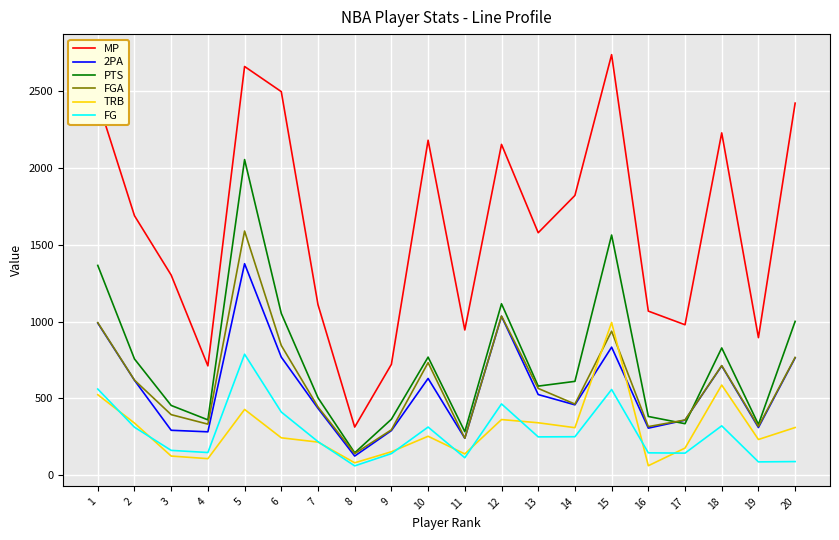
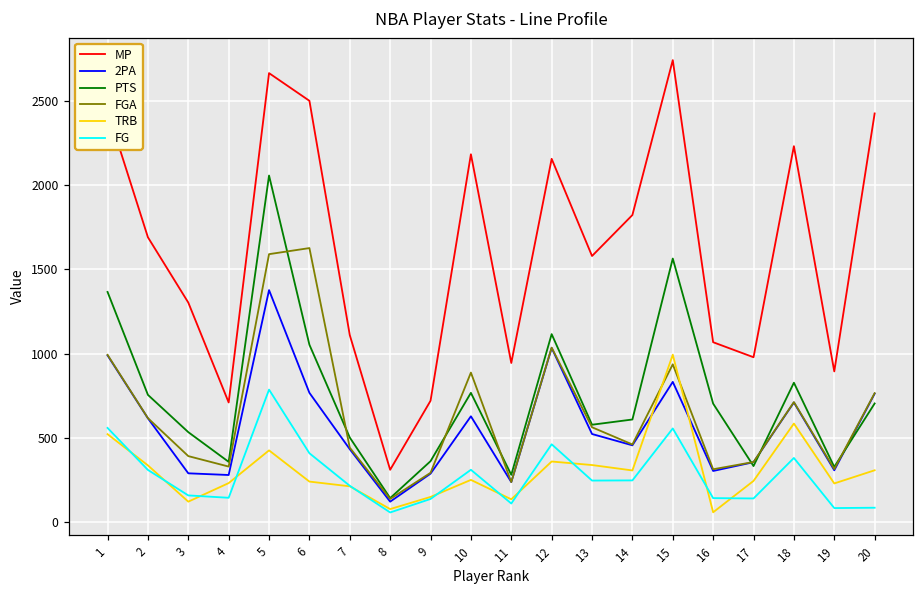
  {
    "MP": {
      "2": 1690,
      "3": 1300,
      "4": 710,
      "5": 2660,
      "6": 2500,
      "7": 1110,
      "8": 310,
      "9": 720,
      "10": 2180,
      "11": 950,
      "12": 2160,
      "13": 1580,
      "14": 1820,
      "15": 2740,
      "16": 1070,
      "17": 980,
      "18": 2230,
      "19": 900,
      "20": 2420
    },
    "2PA": {
      "3": 290,
      "4": 280,
      "5": 1380,
      "6": 770,
      "10": 630,
      "13": 520,
      "15": 830
    },
    "PTS": {
      "1": 1370,
      "2": 760,
-     "3": 450,
+     "3": 540,
      "4": 360,
      "5": 2060,
      "6": 1050,
      "7": 500,
      "9": 360,
      "10": 770,
      "11": 280,
      "12": 1120,
      "14": 610,
      "15": 1560,
-     "16": 380,
+     "16": 700,
      "17": 330,
      "18": 830,
-     "20": 1000
+     "20": 710
    },
    "FGA": {
      "3": 390,
      "4": 330,
      "5": 1590,
-     "6": 840,
-     "10": 730,
+     "6": 1630,
+     "10": 890,
      "15": 940
    },
    "TRB": {
      "1": 520,
      "2": 340,
      "3": 120,
-     "4": 110,
+     "4": 230,
      "5": 430,
      "6": 240,
      "8": 80,
      "10": 250,
      "11": 140,
      "12": 360,
      "13": 340,
      "14": 310,
      "15": 990,
      "16": 60,
-     "17": 180,
+     "17": 250,
      "18": 590,
      "19": 230,
      "20": 310
    },
    "FG": {
      "1": 560,
      "2": 310,
      "3": 160,
      "4": 150,
      "5": 790,
      "6": 410,
      "8": 60,
      "10": 310,
      "11": 110,
      "12": 460,
      "13": 250,
      "14": 250,
      "15": 560,
      "16": 140,
      "17": 140,
-     "18": 320,
+     "18": 380,
      "19": 90,
      "20": 90
    }
  }
